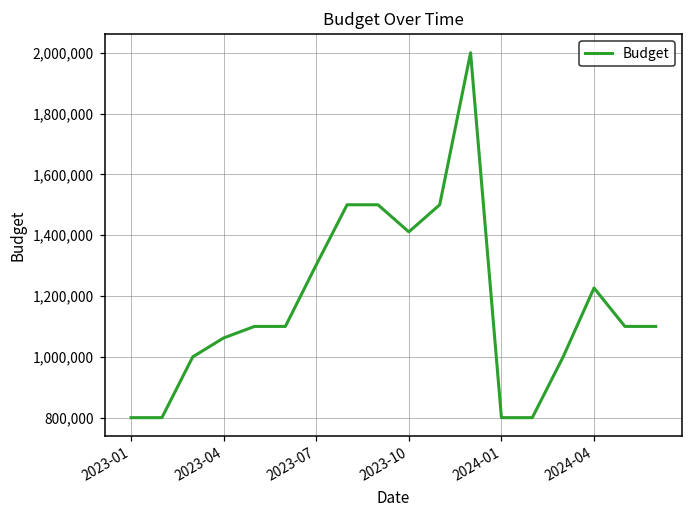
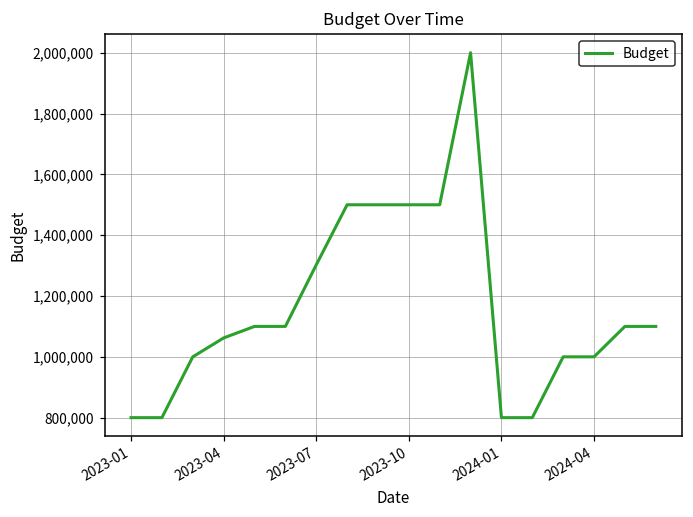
  {
    "2023-01": "800,000",
    "2023-04": "1,060,000",
    "2023-07": "1,300,000",
-   "2023-10": "1,410,000",
+   "2023-10": "1,500,000",
    "2024-01": "800,000",
-   "2024-04": "1,230,000"
+   "2024-04": "1,000,000"
  }
